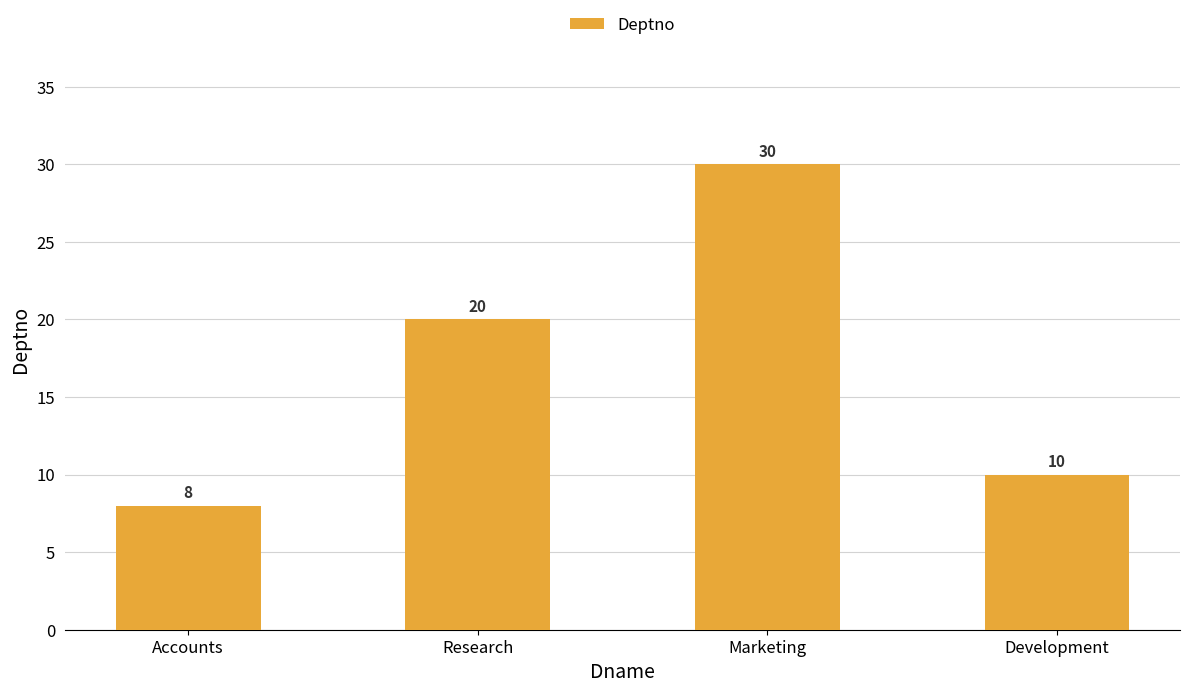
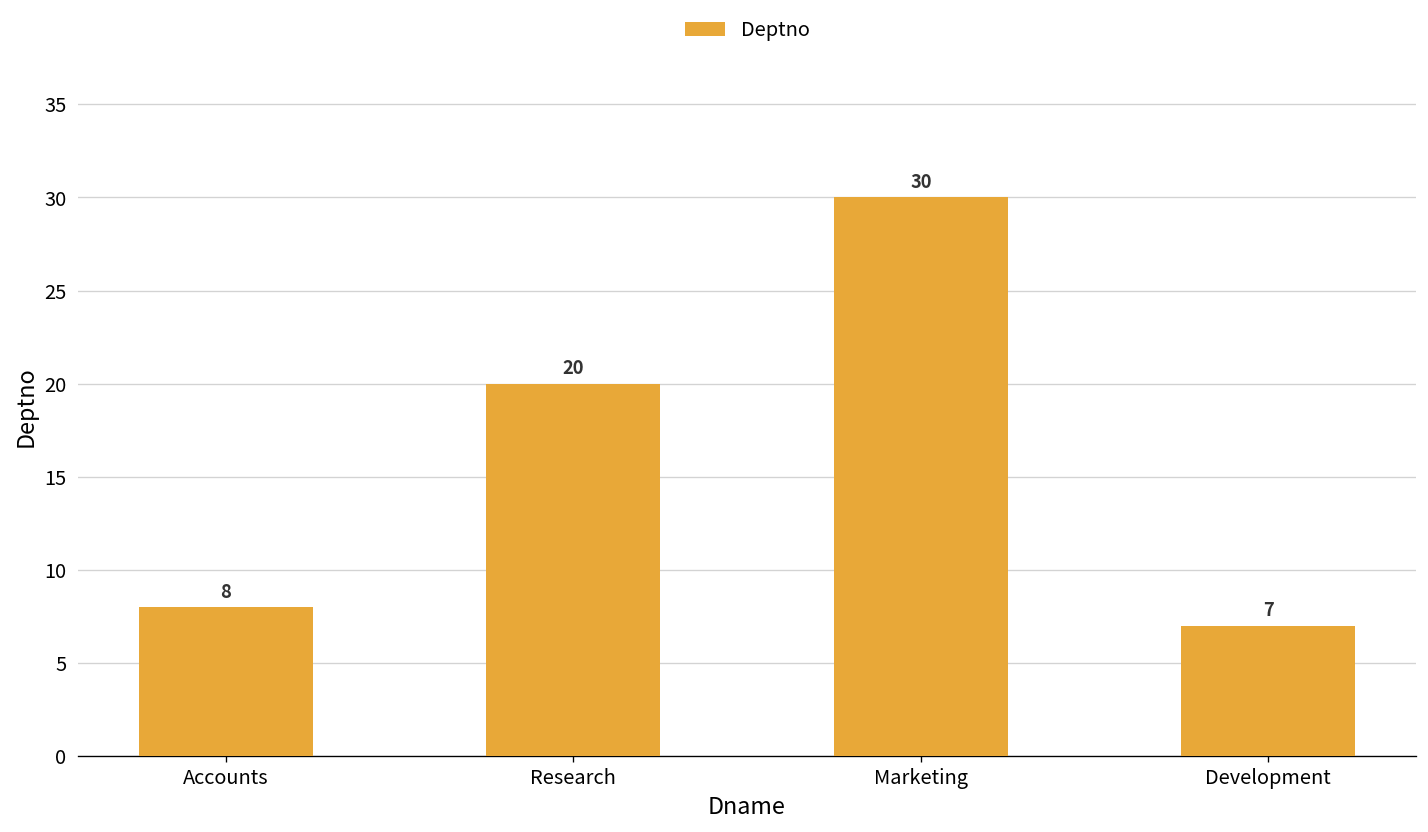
  {
    "Accounts": 8,
    "Research": 20,
    "Marketing": 30,
-   "Development": 10
+   "Development": 7
  }
